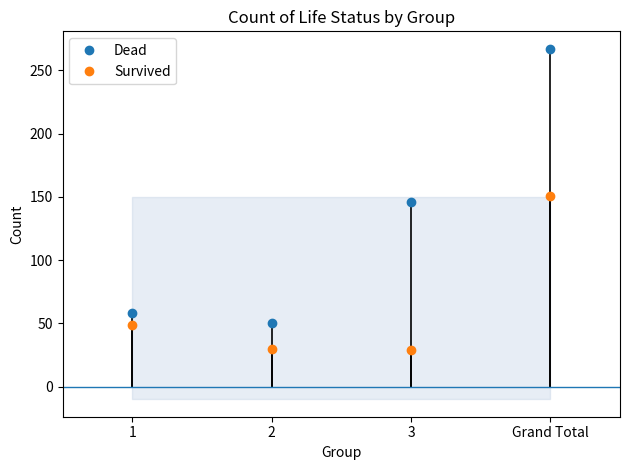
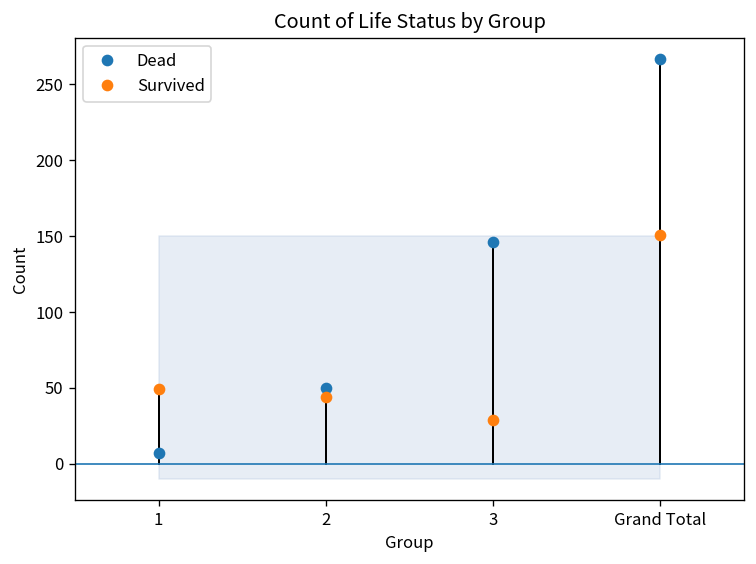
  {
    "Dead": {
-     "1": 58
+     "1": 7
    },
    "Survived": {
-     "2": 30
+     "2": 44
    }
  }
